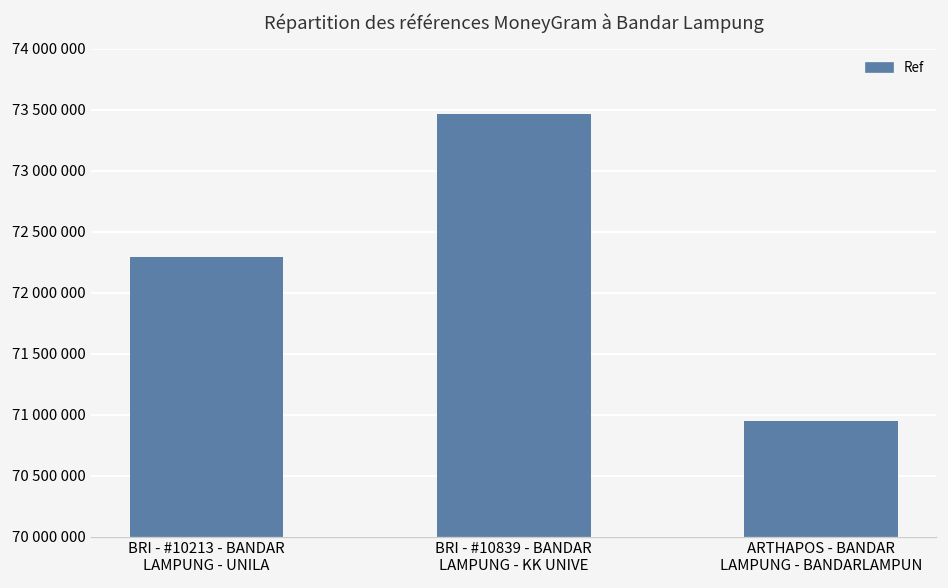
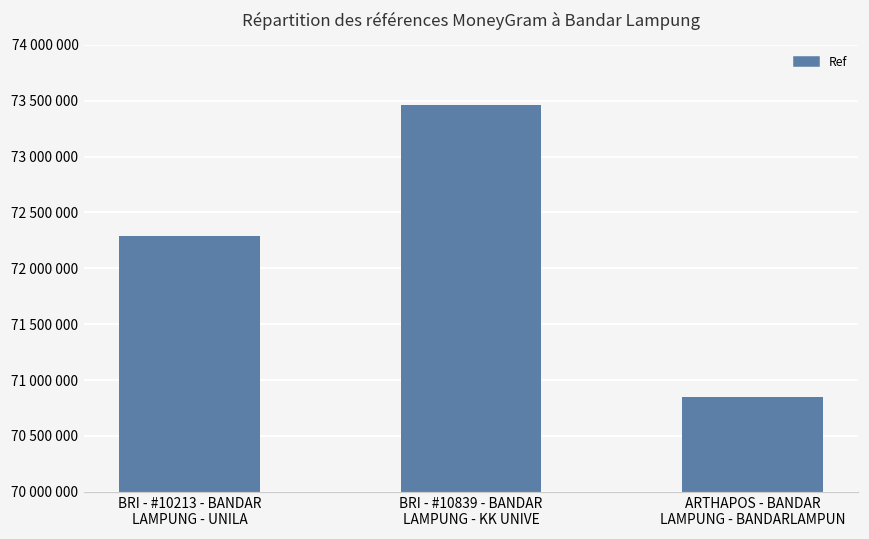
  {
    "BRI - #10213 - BANDAR LAMPUNG - UNILA": 72290000,
    "BRI - #10839 - BANDAR LAMPUNG - KK UNIVE": 73460000,
-   "ARTHAPOS - BANDAR LAMPUNG - BANDARLAMPUN": 70950000
+   "ARTHAPOS - BANDAR LAMPUNG - BANDARLAMPUN": 70850000
  }
